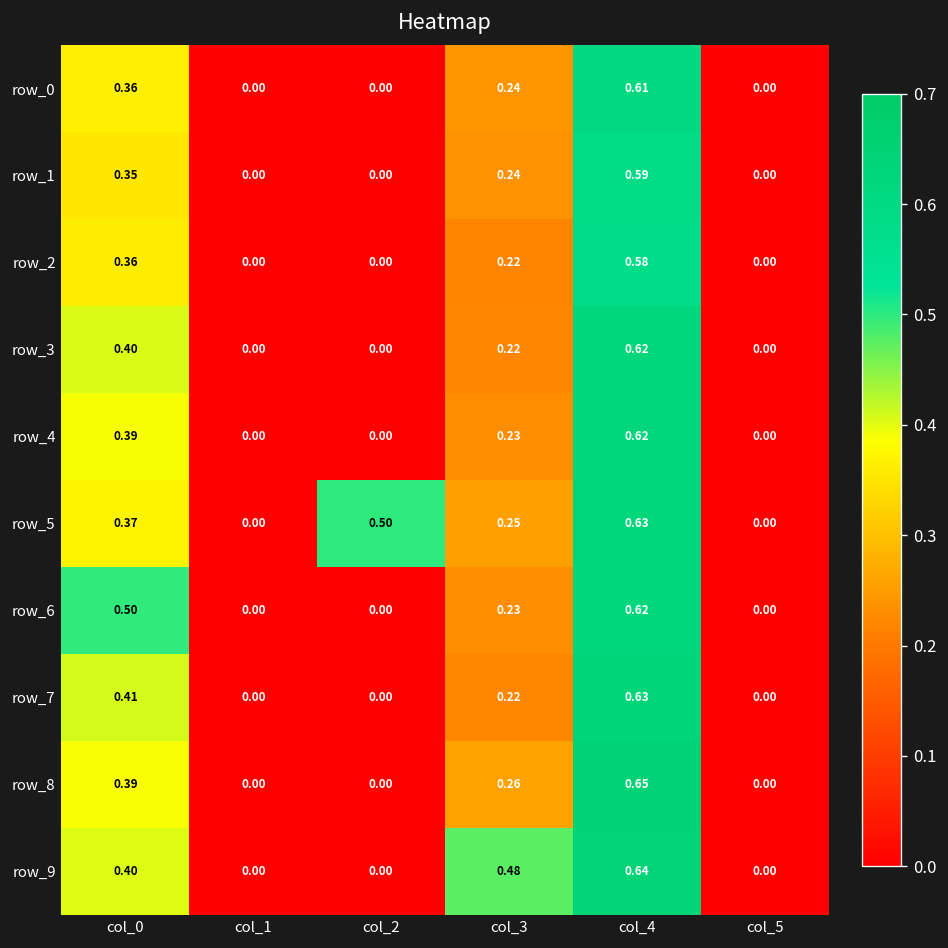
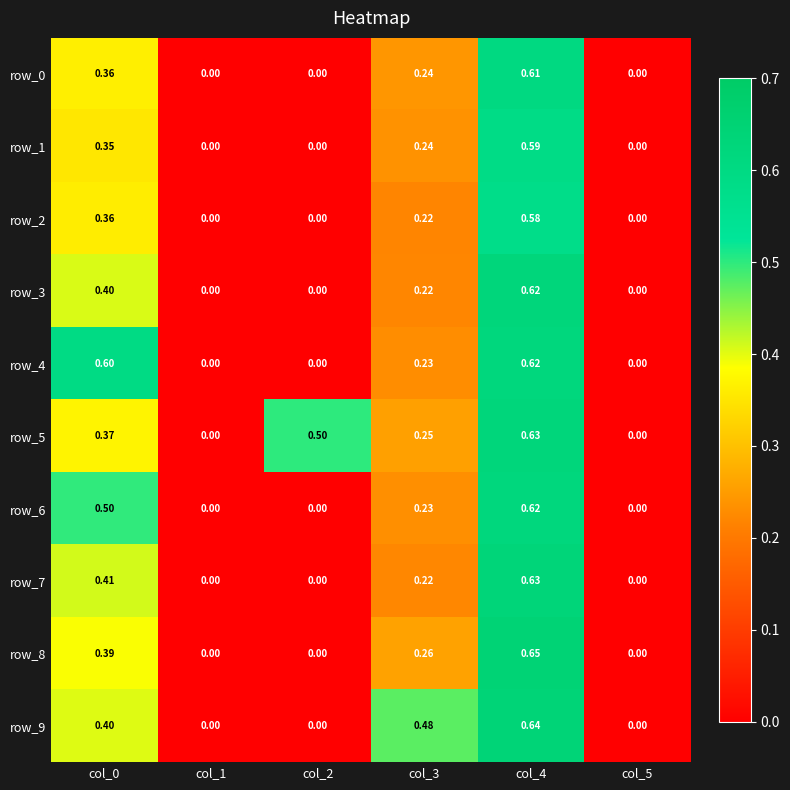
  {
    "row_0": {
      "col_0": 0.36,
      "col_1": 0.00,
      "col_2": 0.00,
      "col_3": 0.24,
      "col_4": 0.61,
      "col_5": 0.00
    },
    "row_1": {
      "col_0": 0.35,
      "col_1": 0.00,
      "col_2": 0.00,
      "col_3": 0.24,
      "col_4": 0.59,
      "col_5": 0.00
    },
    "row_2": {
      "col_0": 0.36,
      "col_1": 0.00,
      "col_2": 0.00,
      "col_3": 0.22,
      "col_4": 0.58,
      "col_5": 0.00
    },
    "row_3": {
      "col_0": 0.40,
      "col_1": 0.00,
      "col_2": 0.00,
      "col_3": 0.22,
      "col_4": 0.62,
      "col_5": 0.00
    },
    "row_4": {
-     "col_0": 0.39,
+     "col_0": 0.60,
      "col_1": 0.00,
      "col_2": 0.00,
      "col_3": 0.23,
      "col_4": 0.62,
      "col_5": 0.00
    },
    "row_5": {
      "col_0": 0.37,
      "col_1": 0.00,
      "col_2": 0.50,
      "col_3": 0.25,
      "col_4": 0.63,
      "col_5": 0.00
    },
    "row_6": {
      "col_0": 0.50,
      "col_1": 0.00,
      "col_2": 0.00,
      "col_3": 0.23,
      "col_4": 0.62,
      "col_5": 0.00
    },
    "row_7": {
      "col_0": 0.41,
      "col_1": 0.00,
      "col_2": 0.00,
      "col_3": 0.22,
      "col_4": 0.63,
      "col_5": 0.00
    },
    "row_8": {
      "col_0": 0.39,
      "col_1": 0.00,
      "col_2": 0.00,
      "col_3": 0.26,
      "col_4": 0.65,
      "col_5": 0.00
    },
    "row_9": {
      "col_0": 0.40,
      "col_1": 0.00,
      "col_2": 0.00,
      "col_3": 0.48,
      "col_4": 0.64,
      "col_5": 0.00
    }
  }
